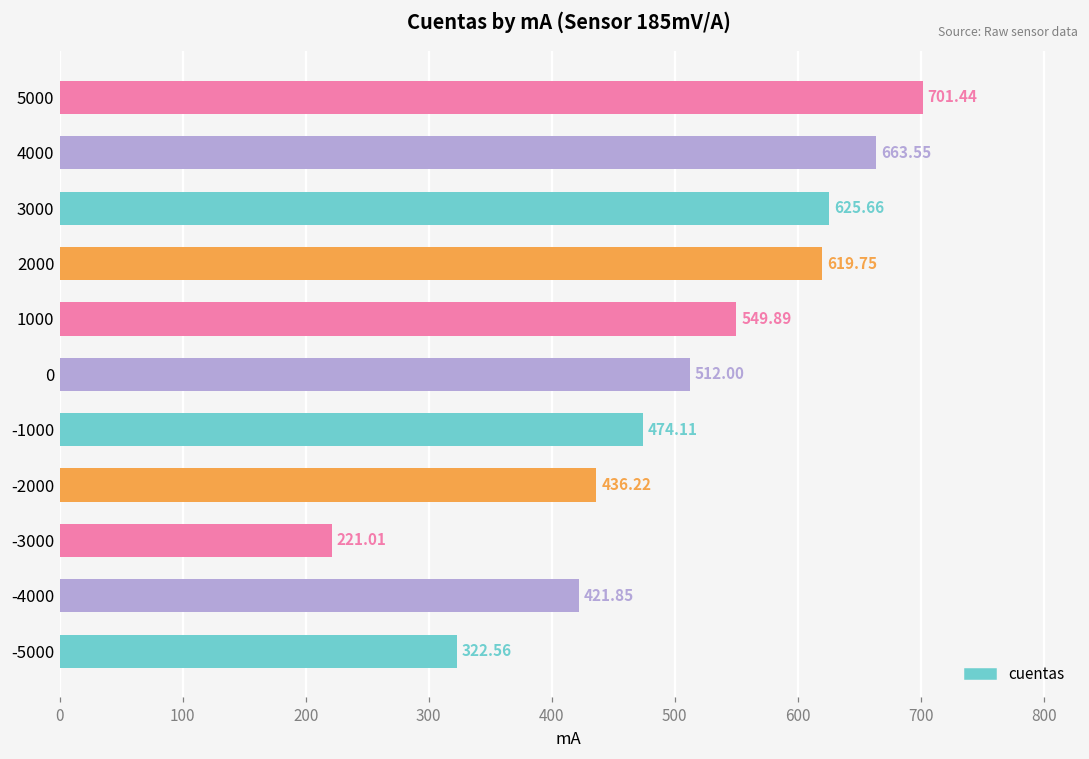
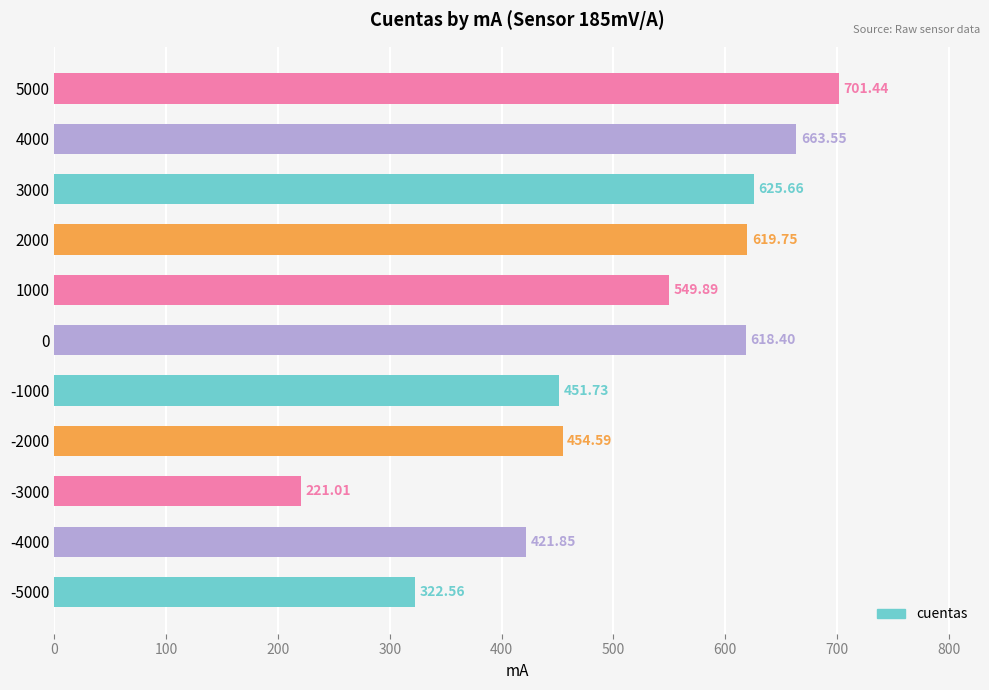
  {
    "5000": 701.44,
    "4000": 663.55,
    "3000": 625.66,
    "2000": 619.75,
    "1000": 549.89,
-   "0": 512.00,
-   "-1000": 474.11,
-   "-2000": 436.22,
+   "0": 618.40,
+   "-1000": 451.73,
+   "-2000": 454.59,
    "-3000": 221.01,
    "-4000": 421.85,
    "-5000": 322.56
  }
